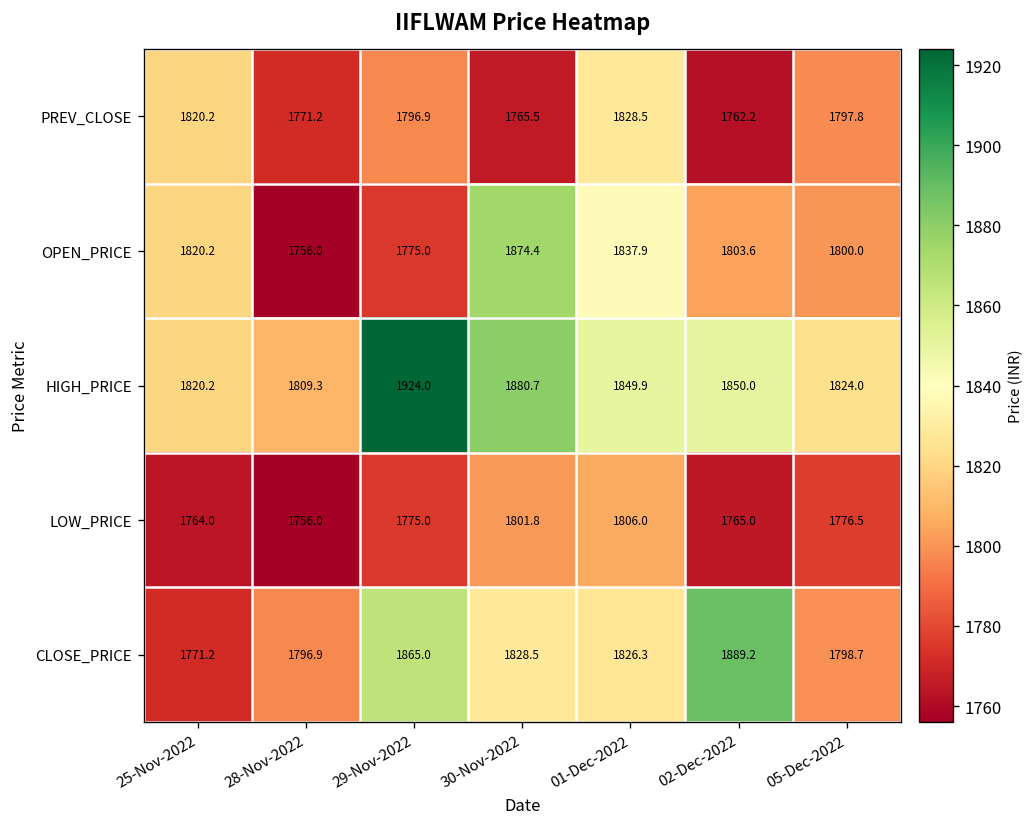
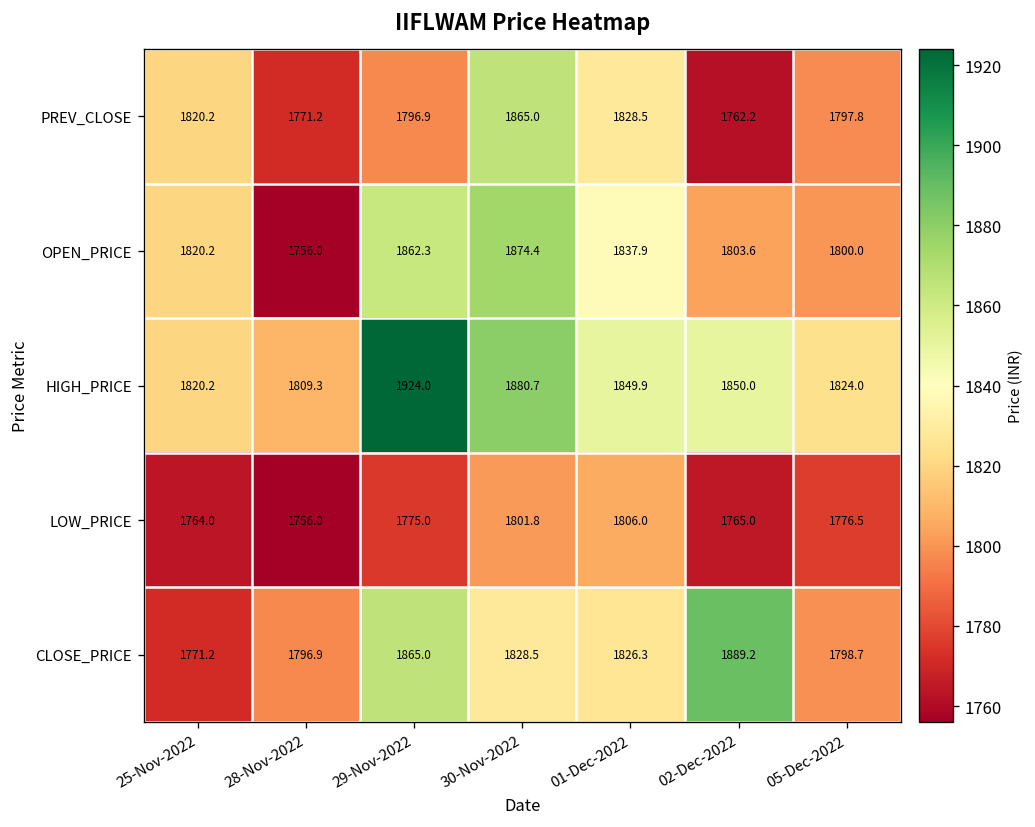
  {
    "PREV_CLOSE": {
      "25-Nov-2022": 1820.2,
      "28-Nov-2022": 1771.2,
      "29-Nov-2022": 1796.9,
-     "30-Nov-2022": 1765.5,
+     "30-Nov-2022": 1865.0,
      "01-Dec-2022": 1828.5,
      "02-Dec-2022": 1762.2,
      "05-Dec-2022": 1797.8
    },
    "OPEN_PRICE": {
      "25-Nov-2022": 1820.2,
      "28-Nov-2022": 1756.0,
-     "29-Nov-2022": 1775.0,
+     "29-Nov-2022": 1862.3,
      "30-Nov-2022": 1874.4,
      "01-Dec-2022": 1837.9,
      "02-Dec-2022": 1803.6,
      "05-Dec-2022": 1800.0
    },
    "HIGH_PRICE": {
      "25-Nov-2022": 1820.2,
      "28-Nov-2022": 1809.3,
      "29-Nov-2022": 1924.0,
      "30-Nov-2022": 1880.7,
      "01-Dec-2022": 1849.9,
      "02-Dec-2022": 1850.0,
      "05-Dec-2022": 1824.0
    },
    "LOW_PRICE": {
      "25-Nov-2022": 1764.0,
      "28-Nov-2022": 1756.0,
      "29-Nov-2022": 1775.0,
      "30-Nov-2022": 1801.8,
      "01-Dec-2022": 1806.0,
      "02-Dec-2022": 1765.0,
      "05-Dec-2022": 1776.5
    },
    "CLOSE_PRICE": {
      "25-Nov-2022": 1771.2,
      "28-Nov-2022": 1796.9,
      "29-Nov-2022": 1865.0,
      "30-Nov-2022": 1828.5,
      "01-Dec-2022": 1826.3,
      "02-Dec-2022": 1889.2,
      "05-Dec-2022": 1798.7
    }
  }
